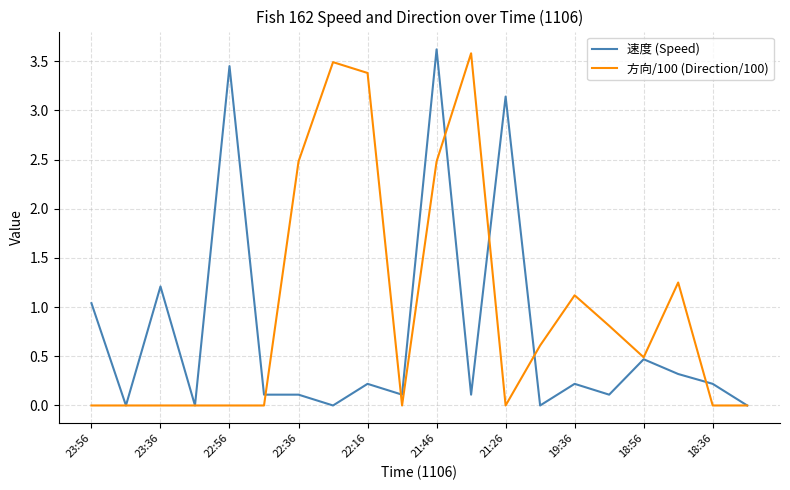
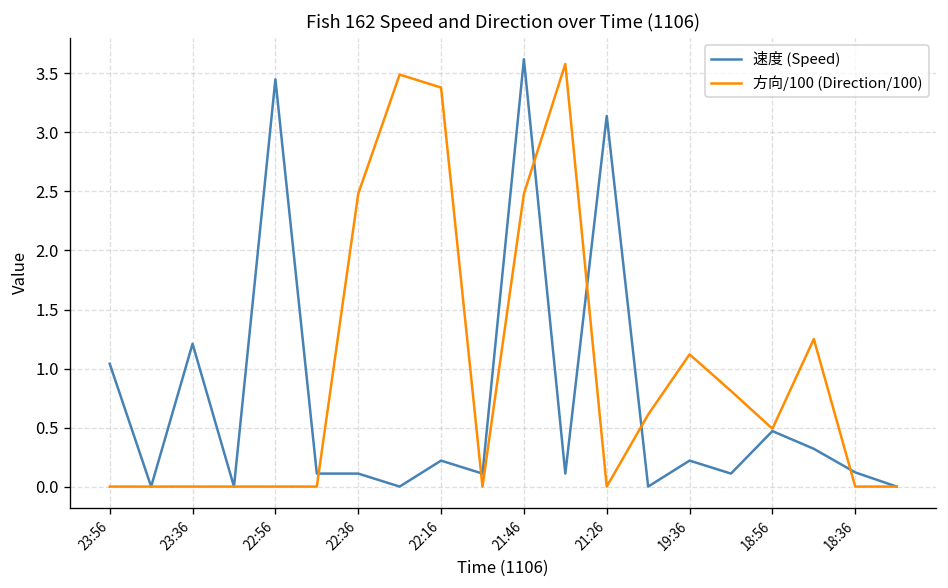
  {
    "速度 (Speed)": {
      "23:56": 1.0,
      "23:36": 1.2,
      "22:56": 3.5,
      "22:36": 0.1,
      "22:16": 0.2,
      "21:46": 3.6,
      "21:26": 3.1,
      "19:36": 0.2,
-     "18:36": 0.2
+     "18:36": 0.1
    },
    "方向/100 (Direction/100)": {
      "23:56": 0.0,
      "23:36": 0.0,
      "22:56": 0.0,
      "22:36": 2.5,
      "22:16": 3.4,
      "21:46": 2.5,
      "21:26": 0.0,
      "19:36": 1.1,
      "18:36": 0.0
    }
  }
